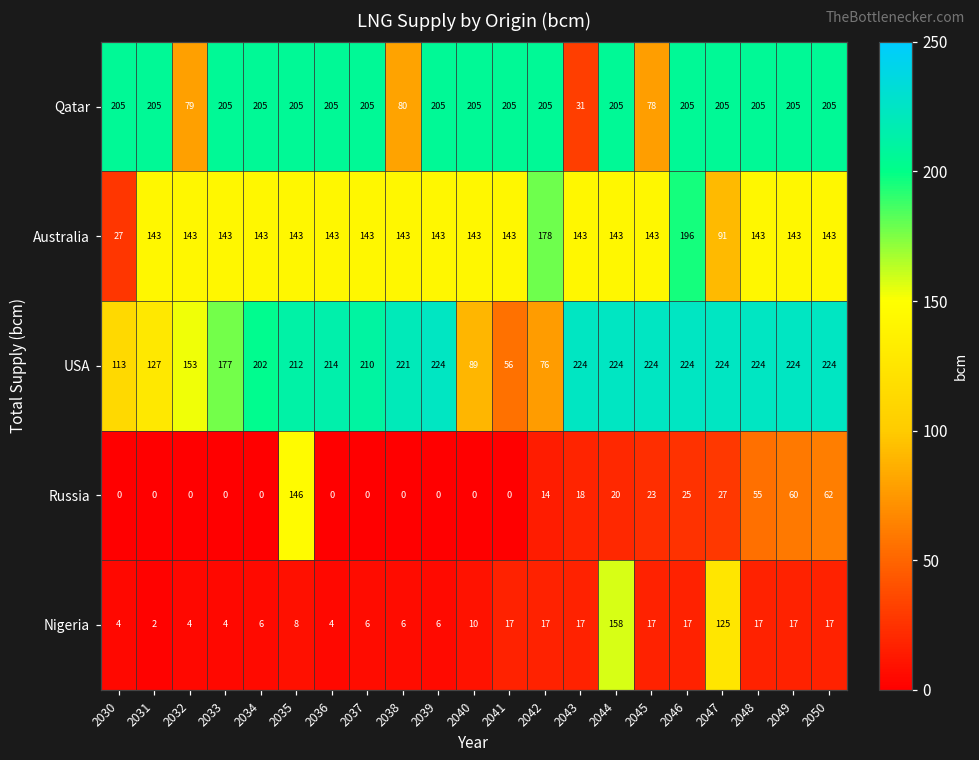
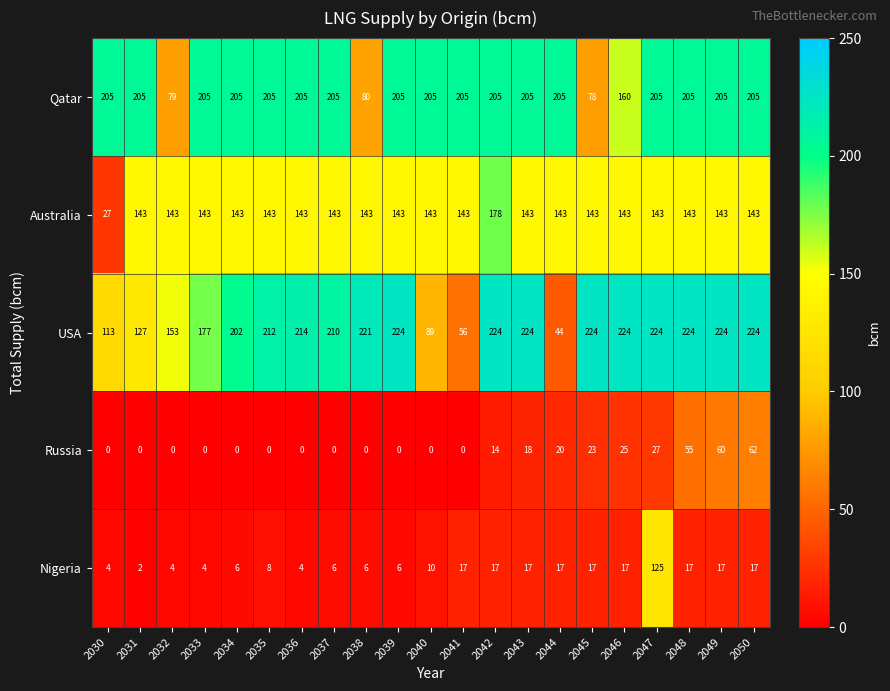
  {
    "Qatar": {
      "2030": 205,
      "2031": 205,
      "2032": 79,
      "2033": 205,
      "2034": 205,
      "2035": 205,
      "2036": 205,
      "2037": 205,
      "2038": 80,
      "2039": 205,
      "2040": 205,
      "2041": 205,
      "2042": 205,
-     "2043": 31,
+     "2043": 205,
      "2044": 205,
      "2045": 78,
-     "2046": 205,
+     "2046": 160,
      "2047": 205,
      "2048": 205,
      "2049": 205,
      "2050": 205
    },
    "Australia": {
      "2030": 27,
      "2031": 143,
      "2032": 143,
      "2033": 143,
      "2034": 143,
      "2035": 143,
      "2036": 143,
      "2037": 143,
      "2038": 143,
      "2039": 143,
      "2040": 143,
      "2041": 143,
      "2042": 178,
      "2043": 143,
      "2044": 143,
      "2045": 143,
-     "2046": 196,
-     "2047": 91,
+     "2046": 143,
+     "2047": 143,
      "2048": 143,
      "2049": 143,
      "2050": 143
    },
    "USA": {
      "2030": 113,
      "2031": 127,
      "2032": 153,
      "2033": 177,
      "2034": 202,
      "2035": 212,
      "2036": 214,
      "2037": 210,
      "2038": 221,
      "2039": 224,
      "2040": 89,
      "2041": 56,
-     "2042": 76,
+     "2042": 224,
      "2043": 224,
-     "2044": 224,
+     "2044": 44,
      "2045": 224,
      "2046": 224,
      "2047": 224,
      "2048": 224,
      "2049": 224,
      "2050": 224
    },
    "Russia": {
      "2030": 0,
      "2031": 0,
      "2032": 0,
      "2033": 0,
      "2034": 0,
-     "2035": 146,
+     "2035": 0,
      "2036": 0,
      "2037": 0,
      "2038": 0,
      "2039": 0,
      "2040": 0,
      "2041": 0,
      "2042": 14,
      "2043": 18,
      "2044": 20,
      "2045": 23,
      "2046": 25,
      "2047": 27,
      "2048": 55,
      "2049": 60,
      "2050": 62
    },
    "Nigeria": {
      "2030": 4,
      "2031": 2,
      "2032": 4,
      "2033": 4,
      "2034": 6,
      "2035": 8,
      "2036": 4,
      "2037": 6,
      "2038": 6,
      "2039": 6,
      "2040": 10,
      "2041": 17,
      "2042": 17,
      "2043": 17,
-     "2044": 158,
+     "2044": 17,
      "2045": 17,
      "2046": 17,
      "2047": 125,
      "2048": 17,
      "2049": 17,
      "2050": 17
    }
  }
